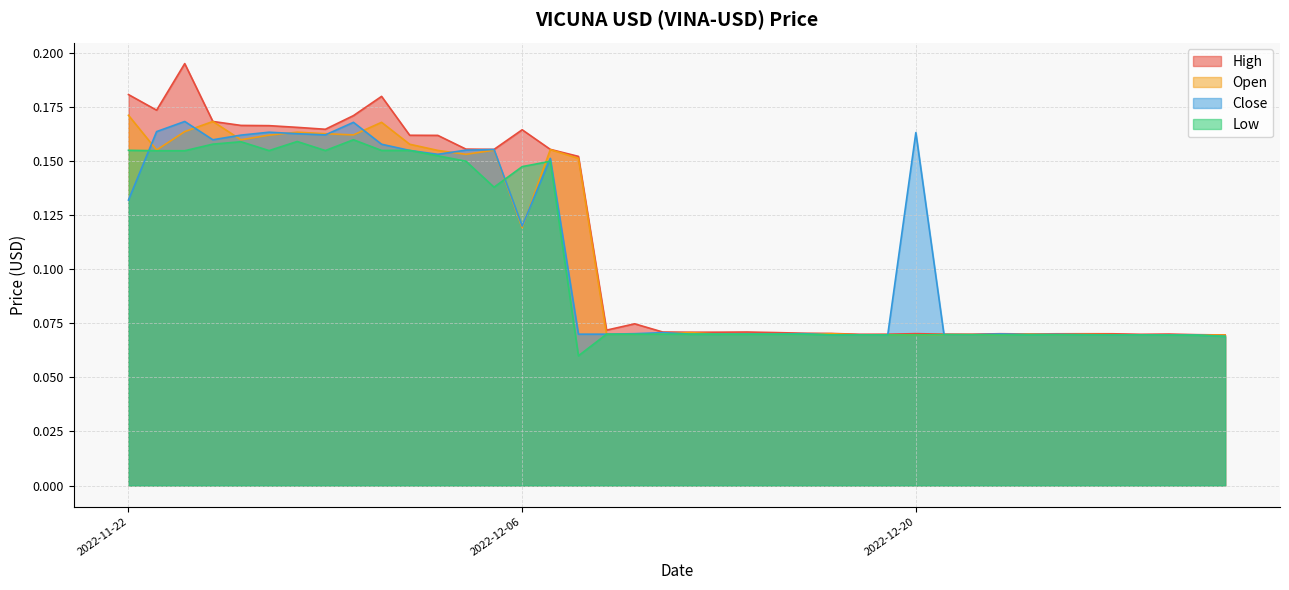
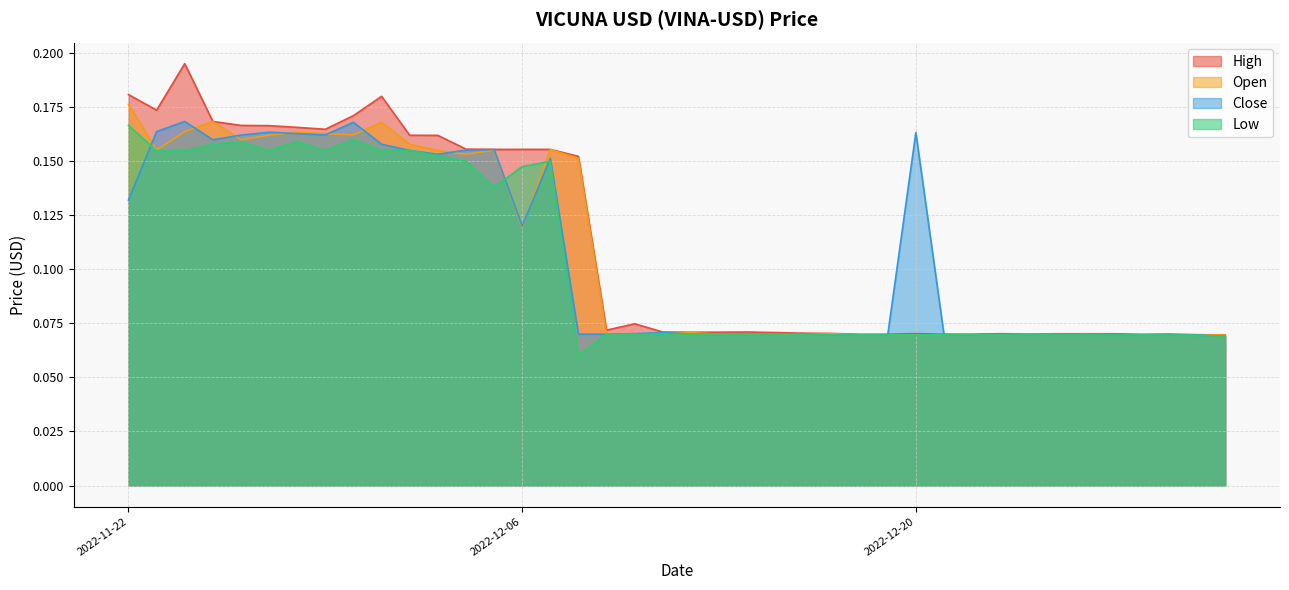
  {
    "High": {
      "2022-11-22": 0.181,
-     "2022-12-06": 0.165
+     "2022-12-06": 0.155
    },
    "Open": {
-     "2022-11-22": 0.171
+     "2022-11-22": 0.176
    },
    "Close": {
      "2022-11-22": 0.132,
      "2022-12-20": 0.163
    },
    "Low": {
-     "2022-11-22": 0.155,
+     "2022-11-22": 0.167,
      "2022-12-06": 0.148
    }
  }
